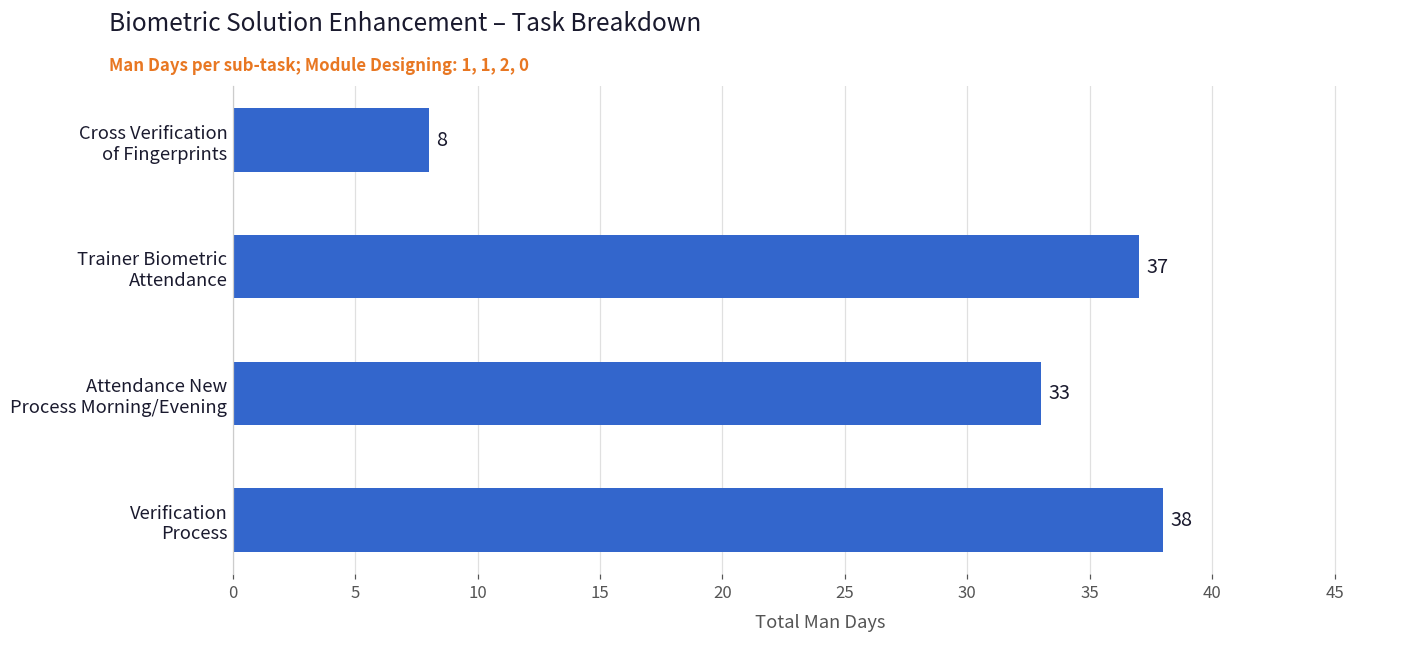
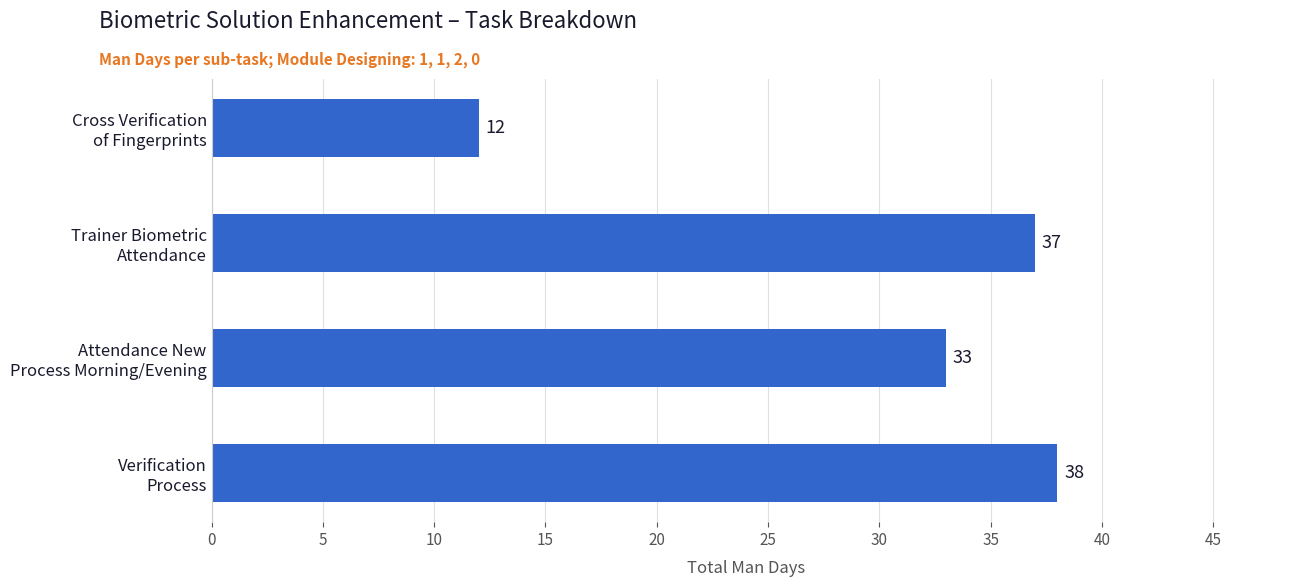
  {
-   "Cross Verification of Fingerprints": 8,
+   "Cross Verification of Fingerprints": 12,
    "Trainer Biometric Attendance": 37,
    "Attendance New Process Morning/Evening": 33,
    "Verification Process": 38
  }
